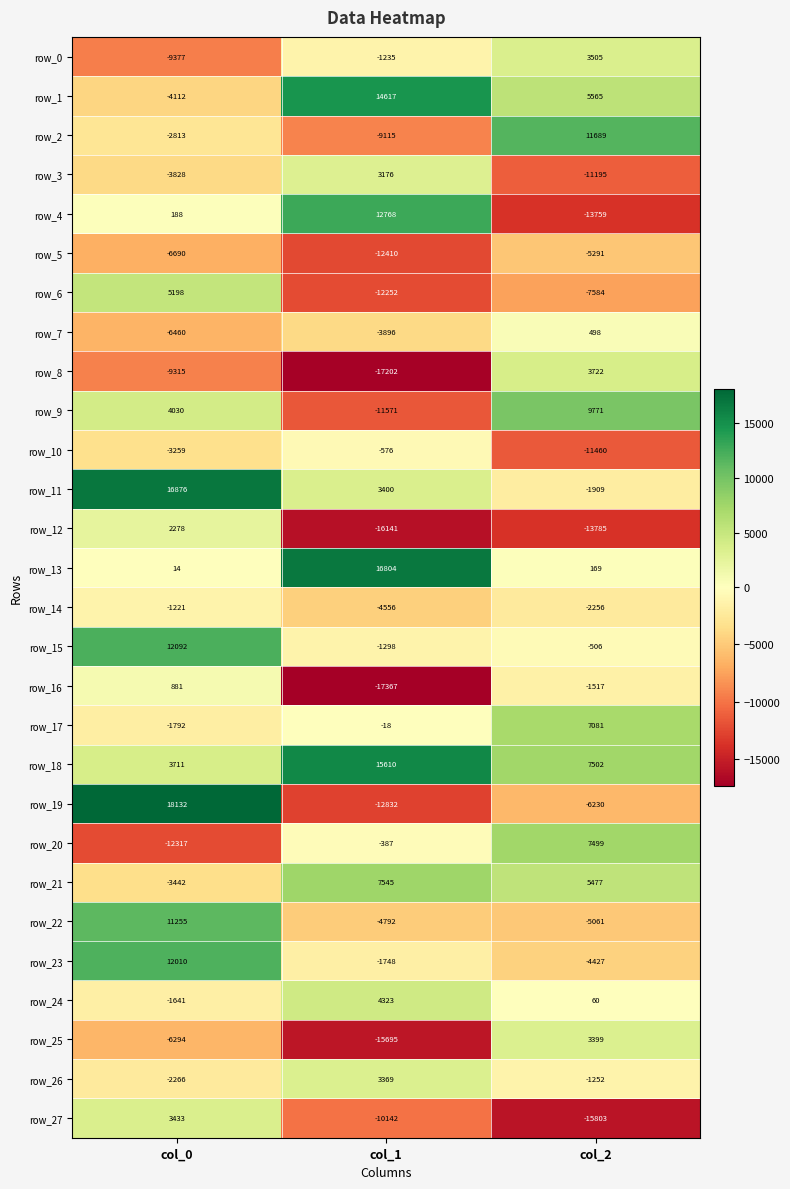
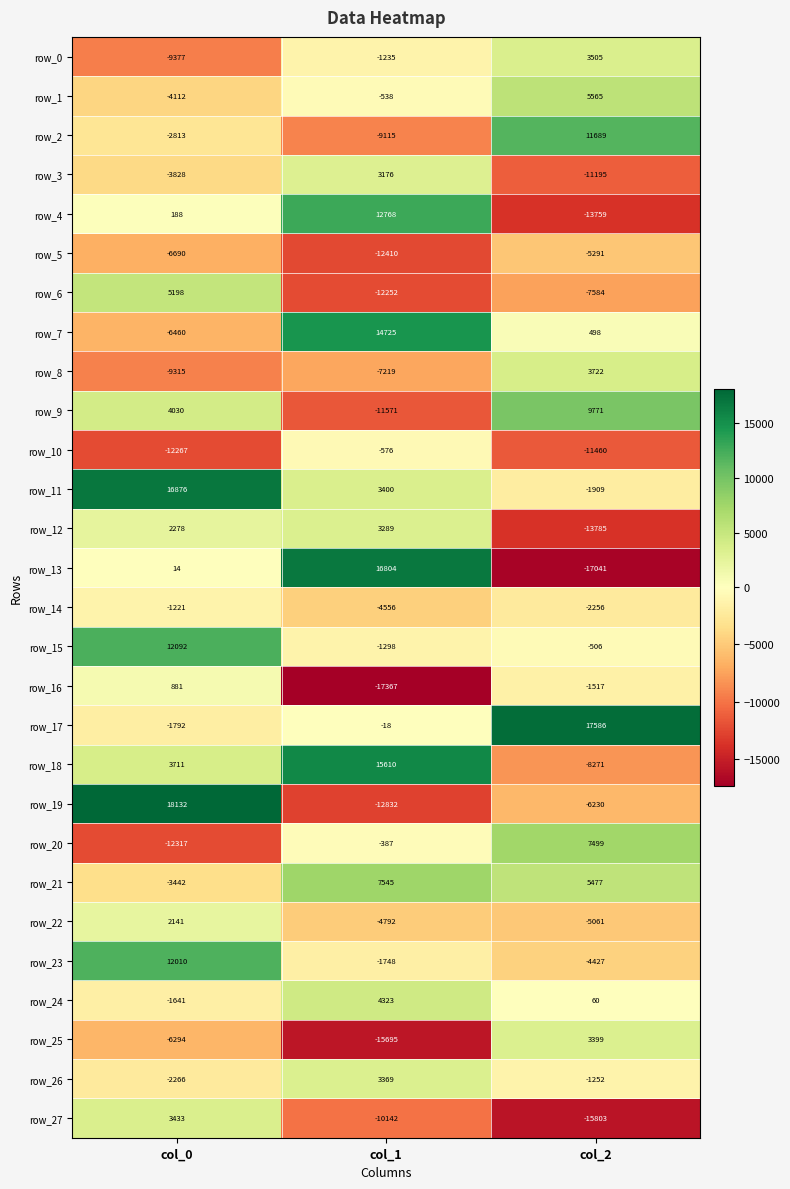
  {
    "row_0": {
      "col_0": -9377,
      "col_1": -1235,
      "col_2": 3505
    },
    "row_1": {
      "col_0": -4112,
-     "col_1": 14617,
+     "col_1": -538,
      "col_2": 5565
    },
    "row_2": {
      "col_0": -2813,
      "col_1": -9115,
      "col_2": 11689
    },
    "row_3": {
      "col_0": -3828,
      "col_1": 3176,
      "col_2": -11195
    },
    "row_4": {
      "col_0": 188,
      "col_1": 12768,
      "col_2": -13759
    },
    "row_5": {
      "col_0": -6690,
      "col_1": -12410,
      "col_2": -5291
    },
    "row_6": {
      "col_0": 5198,
      "col_1": -12252,
      "col_2": -7584
    },
    "row_7": {
      "col_0": -6460,
-     "col_1": -3896,
+     "col_1": 14725,
      "col_2": 498
    },
    "row_8": {
      "col_0": -9315,
-     "col_1": -17202,
+     "col_1": -7219,
      "col_2": 3722
    },
    "row_9": {
      "col_0": 4030,
      "col_1": -11571,
      "col_2": 9771
    },
    "row_10": {
-     "col_0": -3259,
+     "col_0": -12267,
      "col_1": -576,
      "col_2": -11460
    },
    "row_11": {
      "col_0": 16876,
      "col_1": 3400,
      "col_2": -1909
    },
    "row_12": {
      "col_0": 2278,
-     "col_1": -16141,
+     "col_1": 3289,
      "col_2": -13785
    },
    "row_13": {
      "col_0": 14,
      "col_1": 16804,
-     "col_2": 169
+     "col_2": -17041
    },
    "row_14": {
      "col_0": -1221,
      "col_1": -4556,
      "col_2": -2256
    },
    "row_15": {
      "col_0": 12092,
      "col_1": -1298,
      "col_2": -506
    },
    "row_16": {
      "col_0": 881,
      "col_1": -17367,
      "col_2": -1517
    },
    "row_17": {
      "col_0": -1792,
      "col_1": -18,
-     "col_2": 7081
+     "col_2": 17586
    },
    "row_18": {
      "col_0": 3711,
      "col_1": 15610,
-     "col_2": 7502
+     "col_2": -8271
    },
    "row_19": {
      "col_0": 18132,
      "col_1": -12832,
      "col_2": -6230
    },
    "row_20": {
      "col_0": -12317,
      "col_1": -387,
      "col_2": 7499
    },
    "row_21": {
      "col_0": -3442,
      "col_1": 7545,
      "col_2": 5477
    },
    "row_22": {
-     "col_0": 11255,
+     "col_0": 2141,
      "col_1": -4792,
      "col_2": -5061
    },
    "row_23": {
      "col_0": 12010,
      "col_1": -1748,
      "col_2": -4427
    },
    "row_24": {
      "col_0": -1641,
      "col_1": 4323,
      "col_2": 60
    },
    "row_25": {
      "col_0": -6294,
      "col_1": -15695,
      "col_2": 3399
    },
    "row_26": {
      "col_0": -2266,
      "col_1": 3369,
      "col_2": -1252
    },
    "row_27": {
      "col_0": 3433,
      "col_1": -10142,
      "col_2": -15803
    }
  }
